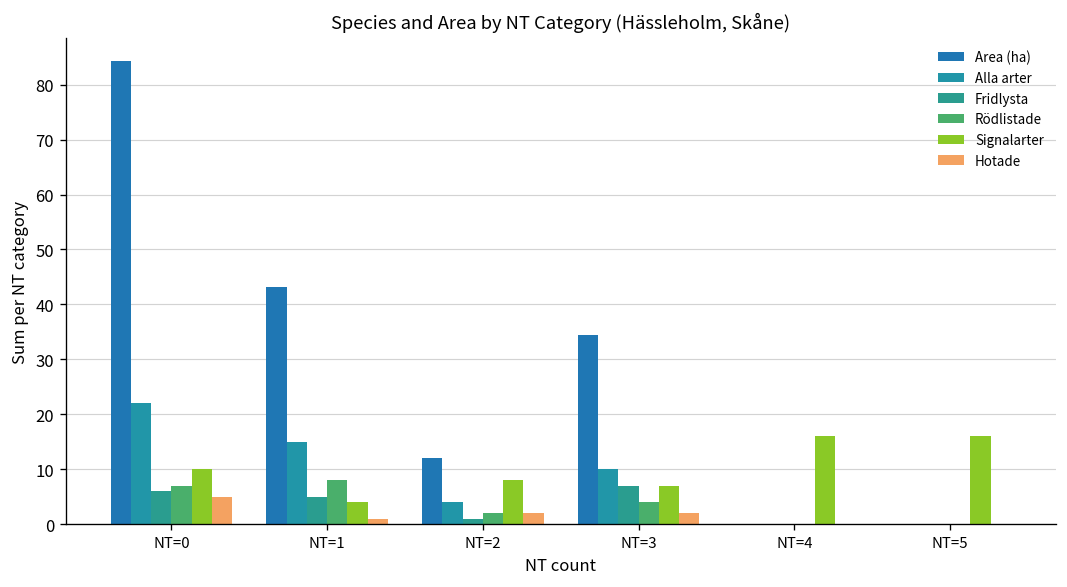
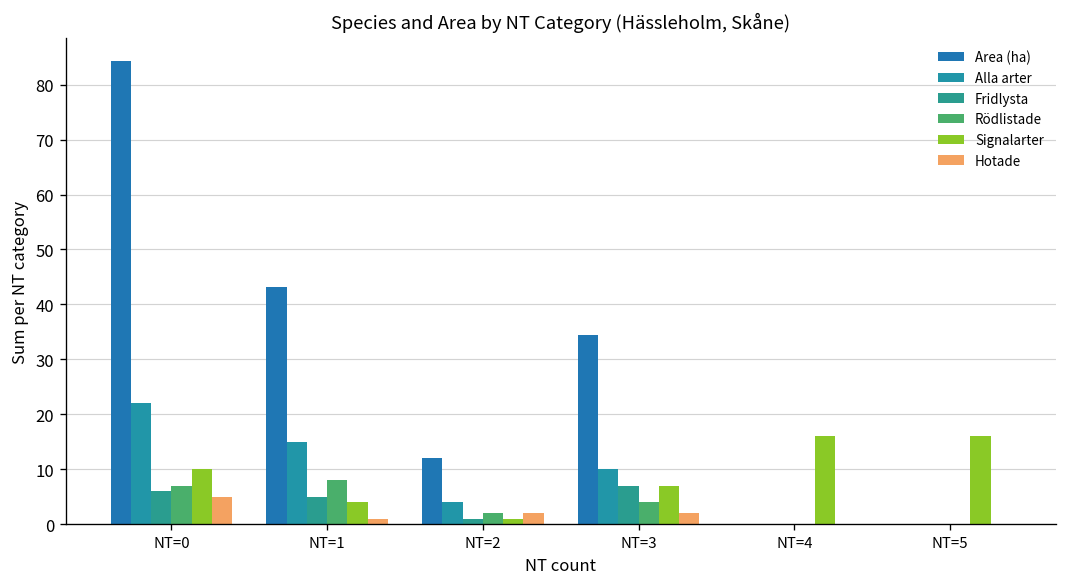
  {
    "Signalarter": {
      "NT=0": 10,
      "NT=1": 4,
-     "NT=2": 8,
+     "NT=2": 1,
      "NT=3": 7,
      "NT=4": 16,
      "NT=5": 16
    },
    "Hotade": {
      "NT=0": 5,
      "NT=1": 1,
      "NT=2": 2,
      "NT=3": 2,
      "NT=4": 0,
      "NT=5": 0
    }
  }
